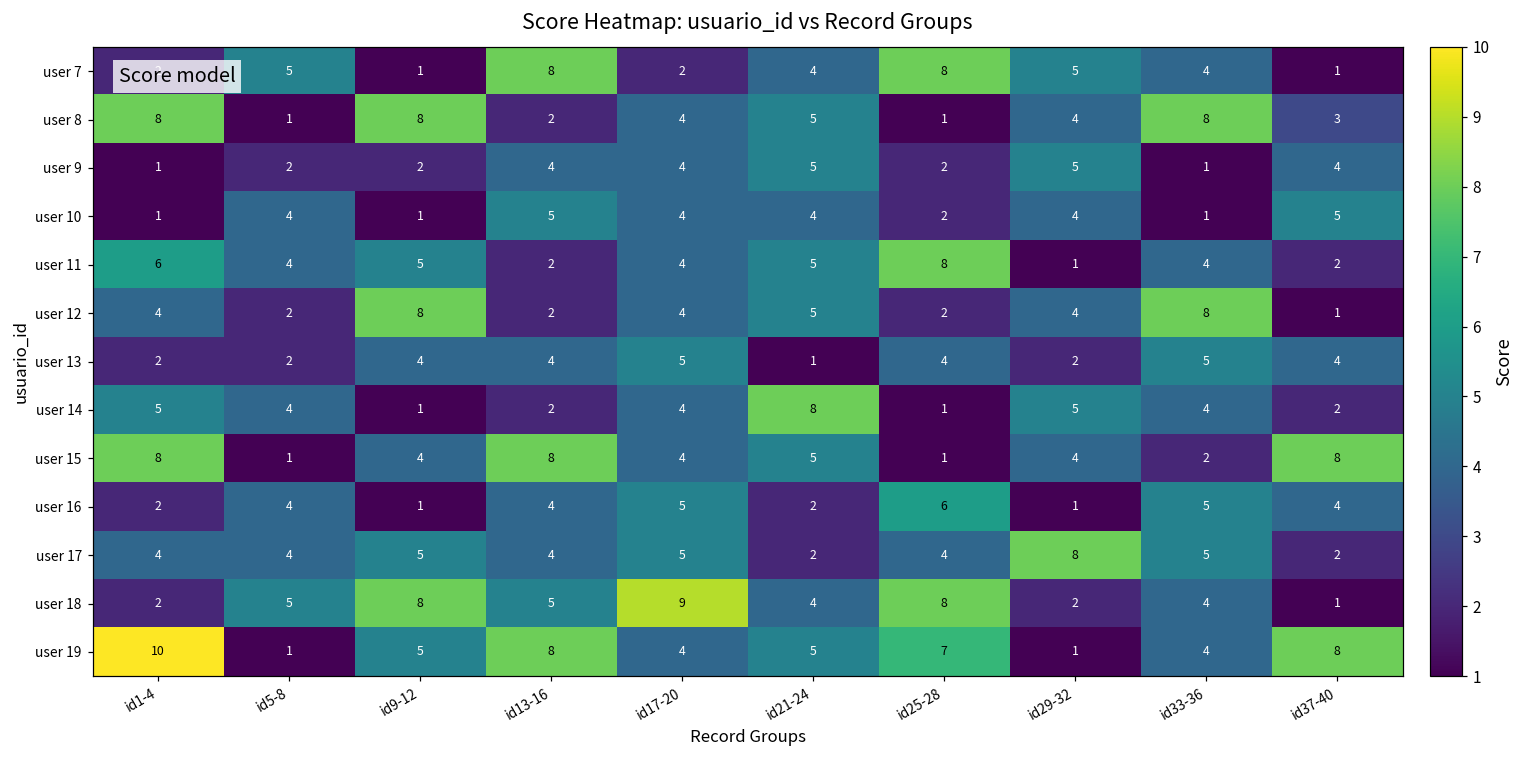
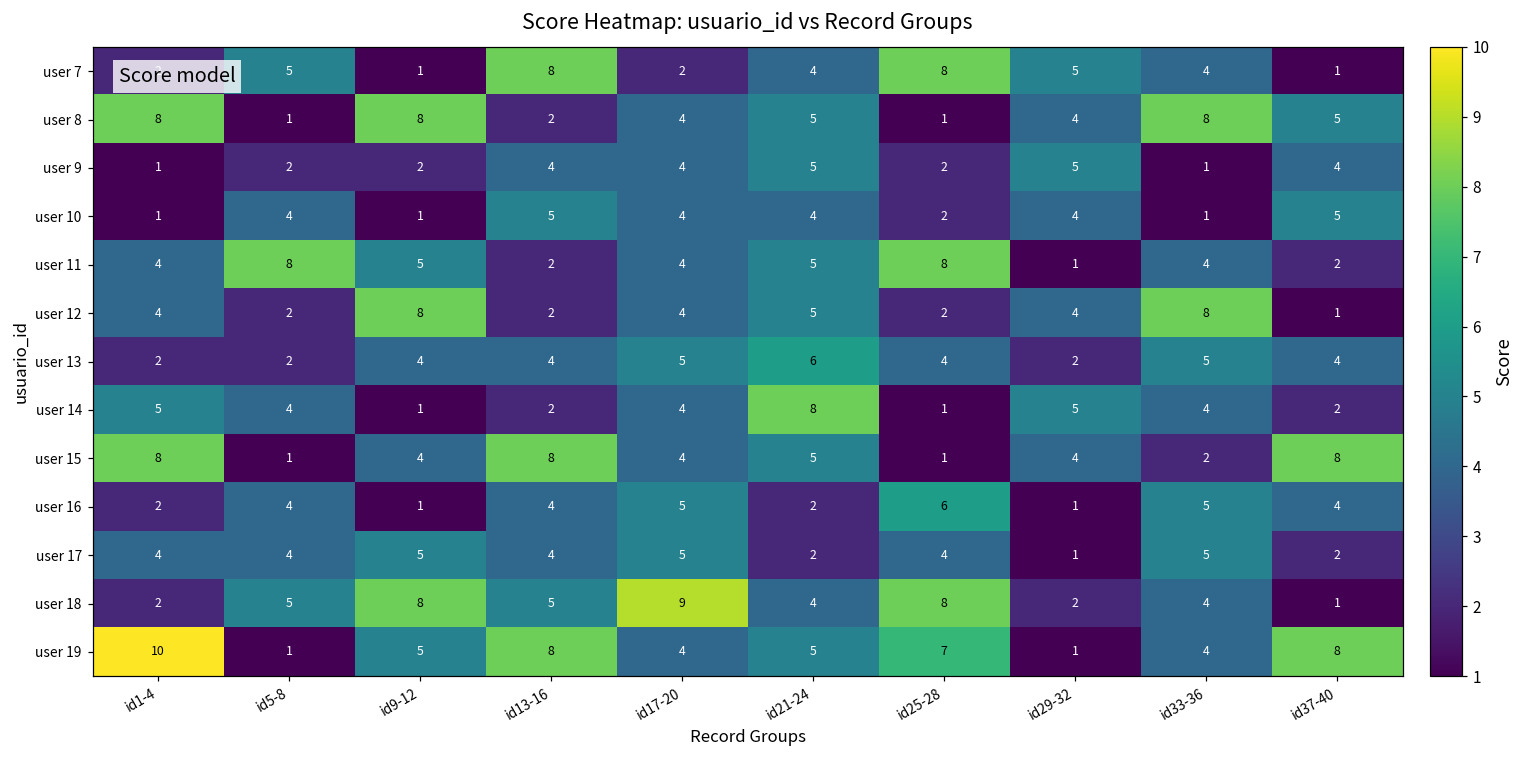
  {
    "user 7": {
      "id5-8": 5,
      "id9-12": 1,
      "id13-16": 8,
      "id17-20": 2,
      "id21-24": 4,
      "id25-28": 8,
      "id29-32": 5,
      "id33-36": 4,
      "id37-40": 1
    },
    "user 8": {
      "id1-4": 8,
      "id5-8": 1,
      "id9-12": 8,
      "id13-16": 2,
      "id17-20": 4,
      "id21-24": 5,
      "id25-28": 1,
      "id29-32": 4,
      "id33-36": 8,
-     "id37-40": 3
+     "id37-40": 5
    },
    "user 9": {
      "id1-4": 1,
      "id5-8": 2,
      "id9-12": 2,
      "id13-16": 4,
      "id17-20": 4,
      "id21-24": 5,
      "id25-28": 2,
      "id29-32": 5,
      "id33-36": 1,
      "id37-40": 4
    },
    "user 10": {
      "id1-4": 1,
      "id5-8": 4,
      "id9-12": 1,
      "id13-16": 5,
      "id17-20": 4,
      "id21-24": 4,
      "id25-28": 2,
      "id29-32": 4,
      "id33-36": 1,
      "id37-40": 5
    },
    "user 11": {
-     "id1-4": 6,
-     "id5-8": 4,
+     "id1-4": 4,
+     "id5-8": 8,
      "id9-12": 5,
      "id13-16": 2,
      "id17-20": 4,
      "id21-24": 5,
      "id25-28": 8,
      "id29-32": 1,
      "id33-36": 4,
      "id37-40": 2
    },
    "user 12": {
      "id1-4": 4,
      "id5-8": 2,
      "id9-12": 8,
      "id13-16": 2,
      "id17-20": 4,
      "id21-24": 5,
      "id25-28": 2,
      "id29-32": 4,
      "id33-36": 8,
      "id37-40": 1
    },
    "user 13": {
      "id1-4": 2,
      "id5-8": 2,
      "id9-12": 4,
      "id13-16": 4,
      "id17-20": 5,
-     "id21-24": 1,
+     "id21-24": 6,
      "id25-28": 4,
      "id29-32": 2,
      "id33-36": 5,
      "id37-40": 4
    },
    "user 14": {
      "id1-4": 5,
      "id5-8": 4,
      "id9-12": 1,
      "id13-16": 2,
      "id17-20": 4,
      "id21-24": 8,
      "id25-28": 1,
      "id29-32": 5,
      "id33-36": 4,
      "id37-40": 2
    },
    "user 15": {
      "id1-4": 8,
      "id5-8": 1,
      "id9-12": 4,
      "id13-16": 8,
      "id17-20": 4,
      "id21-24": 5,
      "id25-28": 1,
      "id29-32": 4,
      "id33-36": 2,
      "id37-40": 8
    },
    "user 16": {
      "id1-4": 2,
      "id5-8": 4,
      "id9-12": 1,
      "id13-16": 4,
      "id17-20": 5,
      "id21-24": 2,
      "id25-28": 6,
      "id29-32": 1,
      "id33-36": 5,
      "id37-40": 4
    },
    "user 17": {
      "id1-4": 4,
      "id5-8": 4,
      "id9-12": 5,
      "id13-16": 4,
      "id17-20": 5,
      "id21-24": 2,
      "id25-28": 4,
-     "id29-32": 8,
+     "id29-32": 1,
      "id33-36": 5,
      "id37-40": 2
    },
    "user 18": {
      "id1-4": 2,
      "id5-8": 5,
      "id9-12": 8,
      "id13-16": 5,
      "id17-20": 9,
      "id21-24": 4,
      "id25-28": 8,
      "id29-32": 2,
      "id33-36": 4,
      "id37-40": 1
    },
    "user 19": {
      "id1-4": 10,
      "id5-8": 1,
      "id9-12": 5,
      "id13-16": 8,
      "id17-20": 4,
      "id21-24": 5,
      "id25-28": 7,
      "id29-32": 1,
      "id33-36": 4,
      "id37-40": 8
    }
  }
